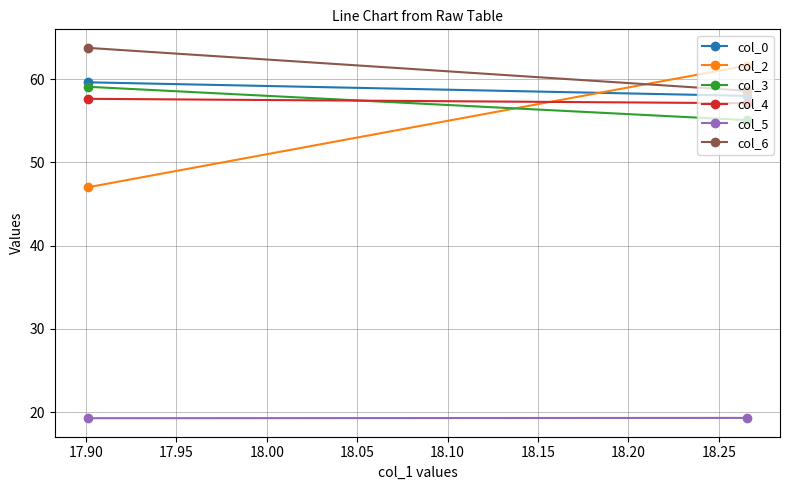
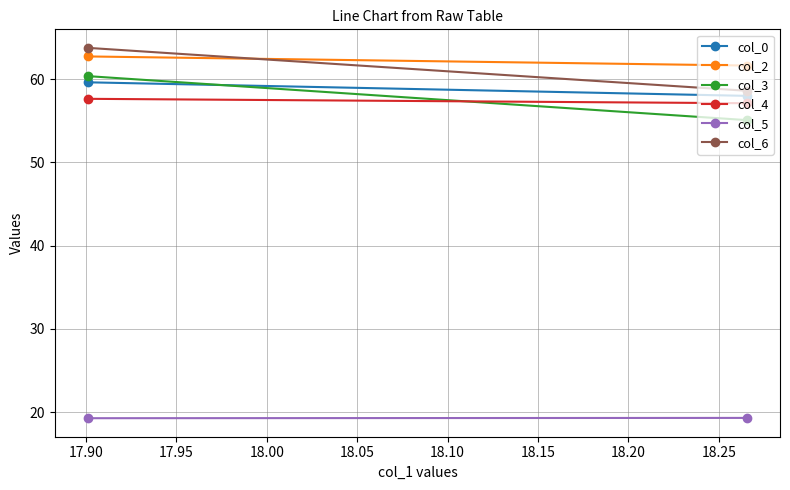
  {
    "col_0": {
      "17.90": 60
    },
    "col_2": {
-     "17.90": 47
+     "17.90": 63
    },
    "col_3": {
-     "17.90": 59
+     "17.90": 60
    },
    "col_4": {
      "17.90": 58
    },
    "col_5": {
      "17.90": 19
    },
    "col_6": {
      "17.90": 64
    }
  }
